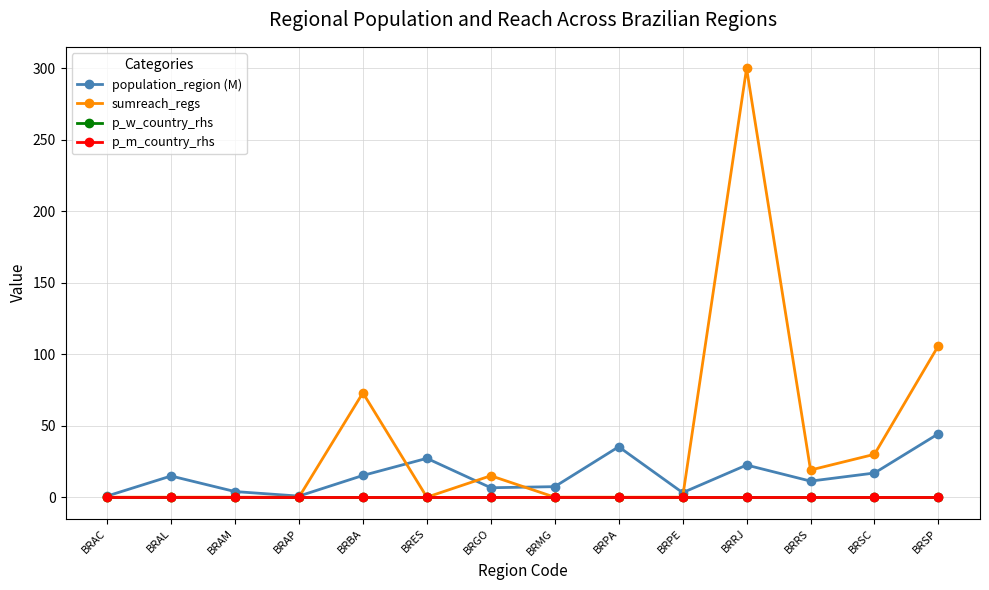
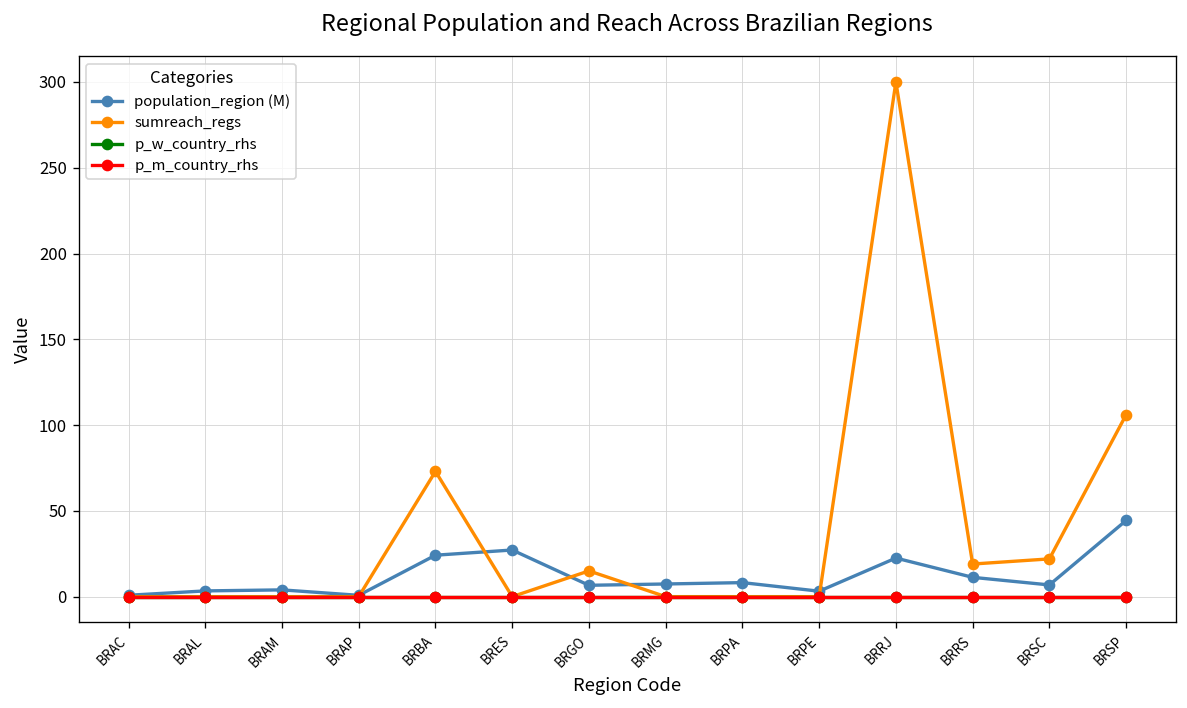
  {
    "population_region (M)": {
-     "BRAL": 15,
+     "BRAL": 3,
      "BRAM": 4,
-     "BRBA": 15,
+     "BRBA": 24,
      "BRES": 27,
      "BRGO": 7,
      "BRMG": 7,
-     "BRPA": 35,
+     "BRPA": 8,
      "BRPE": 3,
      "BRRJ": 22,
      "BRRS": 11,
-     "BRSC": 17,
+     "BRSC": 7,
      "BRSP": 44
    },
    "sumreach_regs": {
      "BRBA": 73,
      "BRGO": 15,
      "BRRJ": 300,
      "BRRS": 19,
-     "BRSC": 30,
+     "BRSC": 22,
      "BRSP": 106
    },
    "p_m_country_rhs": {
      "BRBA": 0,
      "BRGO": 0,
      "BRRJ": 0,
      "BRRS": 0,
      "BRSC": 0,
      "BRSP": 0
    }
  }
